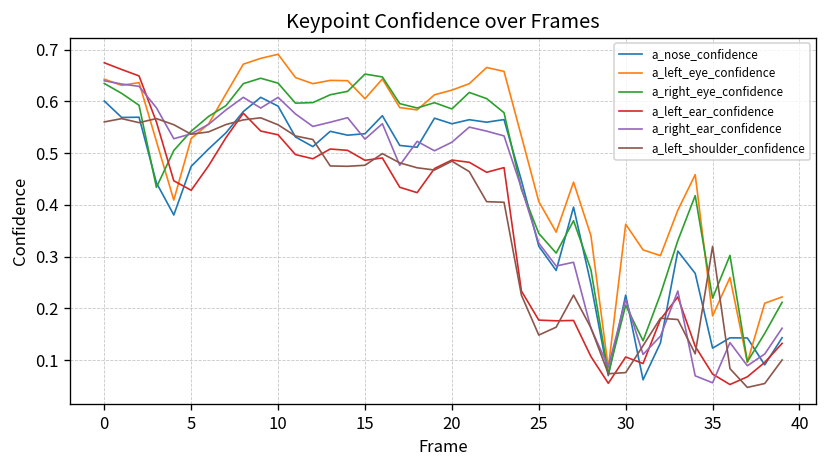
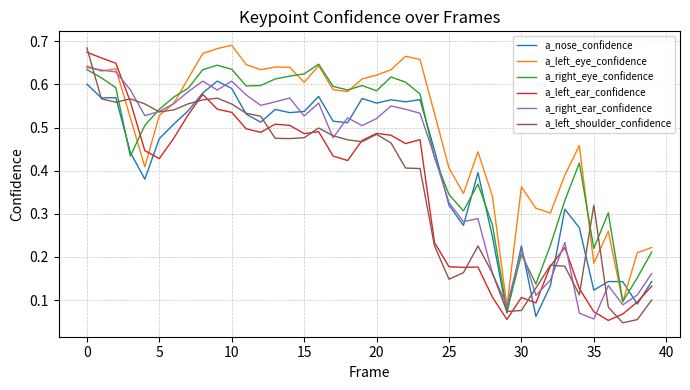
  {
    "a_nose_confidence": {
      "0": 0.60,
      "5": 0.47,
      "10": 0.59,
      "15": 0.54,
      "20": 0.56,
      "25": 0.32,
      "30": 0.23,
      "35": 0.12
    },
    "a_left_eye_confidence": {
      "5": 0.53,
      "10": 0.69,
      "15": 0.61,
      "20": 0.62,
      "25": 0.41,
      "30": 0.36,
      "35": 0.19
    },
    "a_right_eye_confidence": {
      "10": 0.64,
-     "15": 0.65,
+     "15": 0.62,
      "20": 0.59,
      "25": 0.34,
      "30": 0.21,
      "35": 0.22
    },
    "a_left_ear_confidence": {
      "0": 0.67,
      "5": 0.43,
      "10": 0.54,
      "15": 0.49,
      "25": 0.18,
      "30": 0.11,
      "35": 0.07
    },
    "a_right_ear_confidence": {
      "10": 0.61,
      "15": 0.53,
      "20": 0.52,
      "25": 0.33,
      "30": 0.22,
      "35": 0.06
    },
    "a_left_shoulder_confidence": {
-     "0": 0.56,
+     "0": 0.68,
      "10": 0.55,
      "15": 0.48,
      "25": 0.15,
      "30": 0.08,
      "35": 0.32
    }
  }
